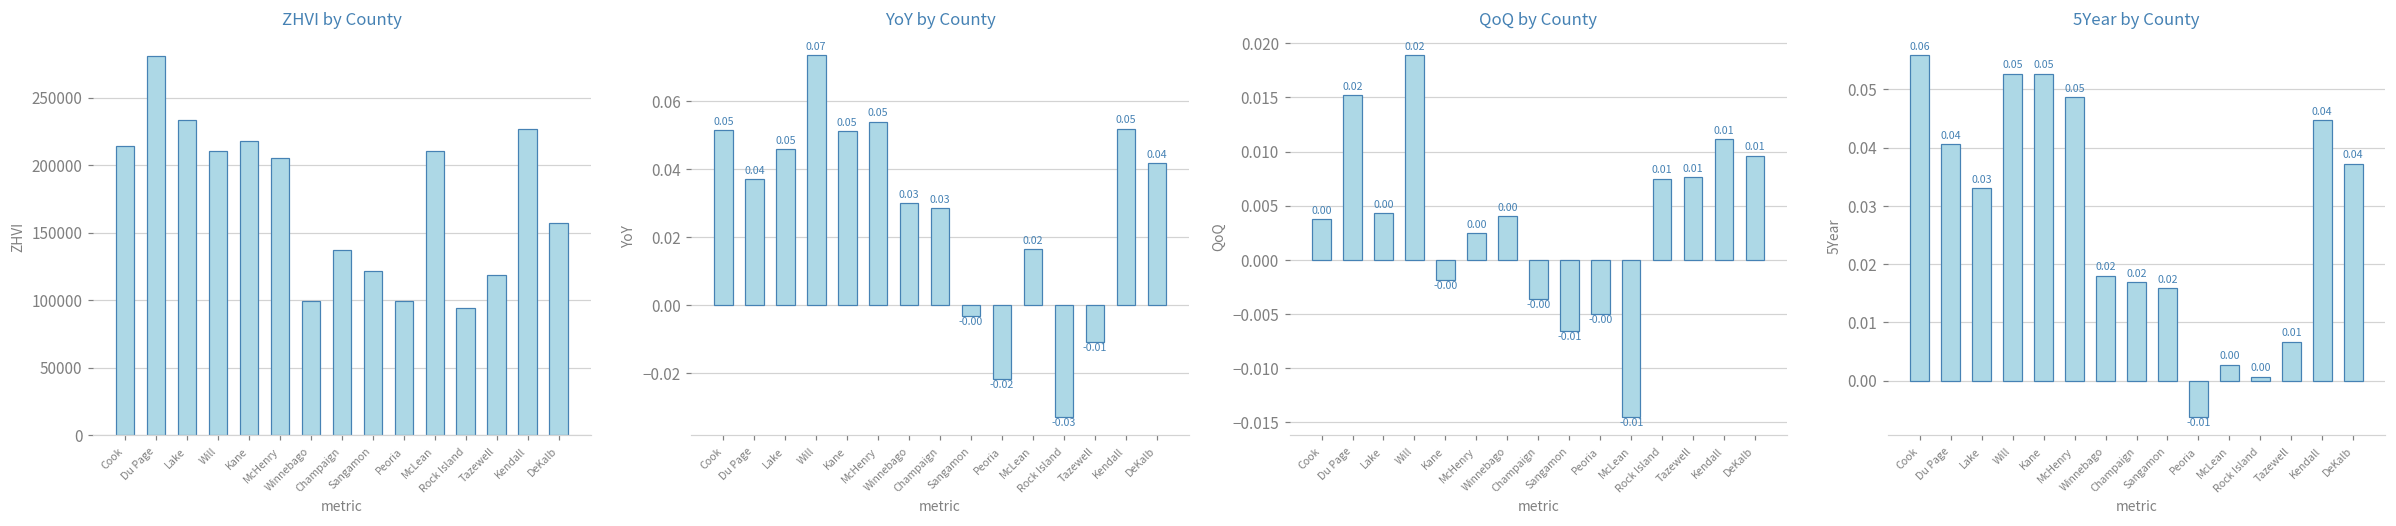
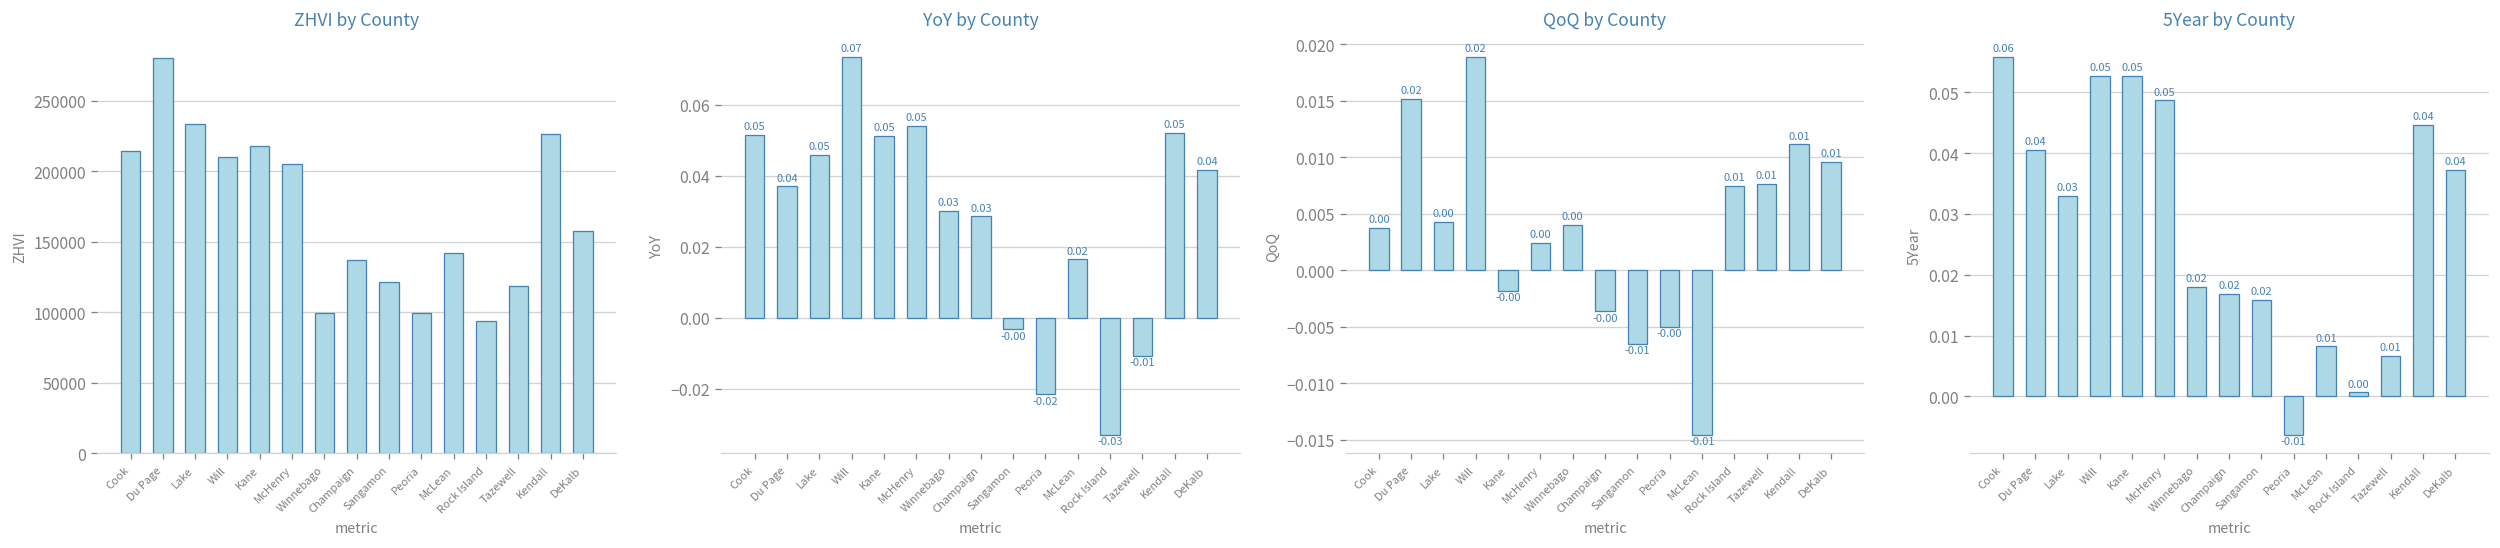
  {
    "ZHVI by County": {
      "Cook": 214000,
      "Du Page": 281000,
      "Lake": 234000,
      "Will": 211000,
      "Kane": 218000,
      "McHenry": 205000,
      "Winnebago": 100000,
      "Champaign": 137000,
      "Sangamon": 122000,
      "Peoria": 100000,
-     "McLean": 211000,
+     "McLean": 142000,
      "Rock Island": 94000,
      "Tazewell": 119000,
      "Kendall": 227000,
      "DeKalb": 158000
    },
    "YoY by County": {
      "Cook": 0.05,
      "Du Page": 0.04,
      "Lake": 0.05,
      "Will": 0.07,
      "Kane": 0.05,
      "McHenry": 0.05,
      "Winnebago": 0.03,
      "Champaign": 0.03,
      "Sangamon": -0.00,
      "Peoria": -0.02,
      "McLean": 0.02,
      "Rock Island": -0.03,
      "Tazewell": -0.01,
      "Kendall": 0.05,
      "DeKalb": 0.04
    },
    "QoQ by County": {
      "Cook": 0.00,
      "Du Page": 0.02,
      "Lake": 0.00,
      "Will": 0.02,
      "Kane": -0.00,
      "McHenry": 0.00,
      "Winnebago": 0.00,
      "Champaign": -0.00,
      "Sangamon": -0.01,
      "Peoria": -0.00,
      "McLean": -0.01,
      "Rock Island": 0.01,
      "Tazewell": 0.01,
      "Kendall": 0.01,
      "DeKalb": 0.01
    },
    "5Year by County": {
      "Cook": 0.06,
      "Du Page": 0.04,
      "Lake": 0.03,
      "Will": 0.05,
      "Kane": 0.05,
      "McHenry": 0.05,
      "Winnebago": 0.02,
      "Champaign": 0.02,
      "Sangamon": 0.02,
      "Peoria": -0.01,
-     "McLean": 0.00,
+     "McLean": 0.01,
      "Rock Island": 0.00,
      "Tazewell": 0.01,
      "Kendall": 0.04,
      "DeKalb": 0.04
    }
  }
